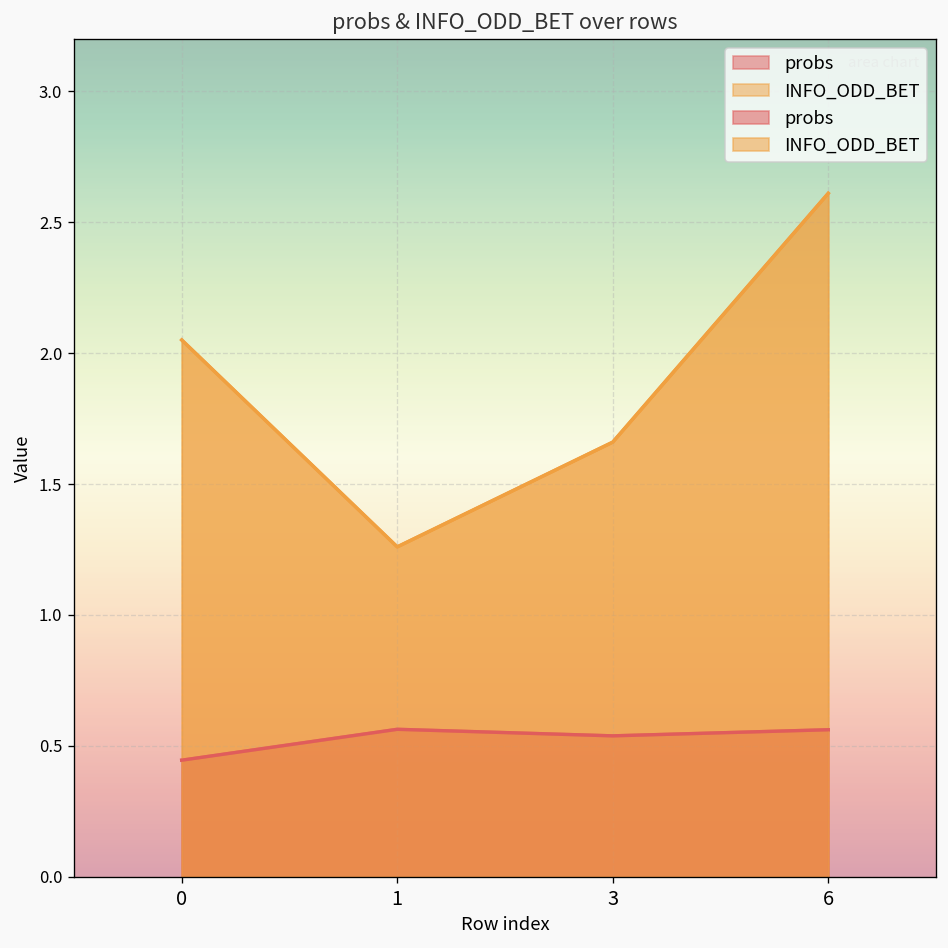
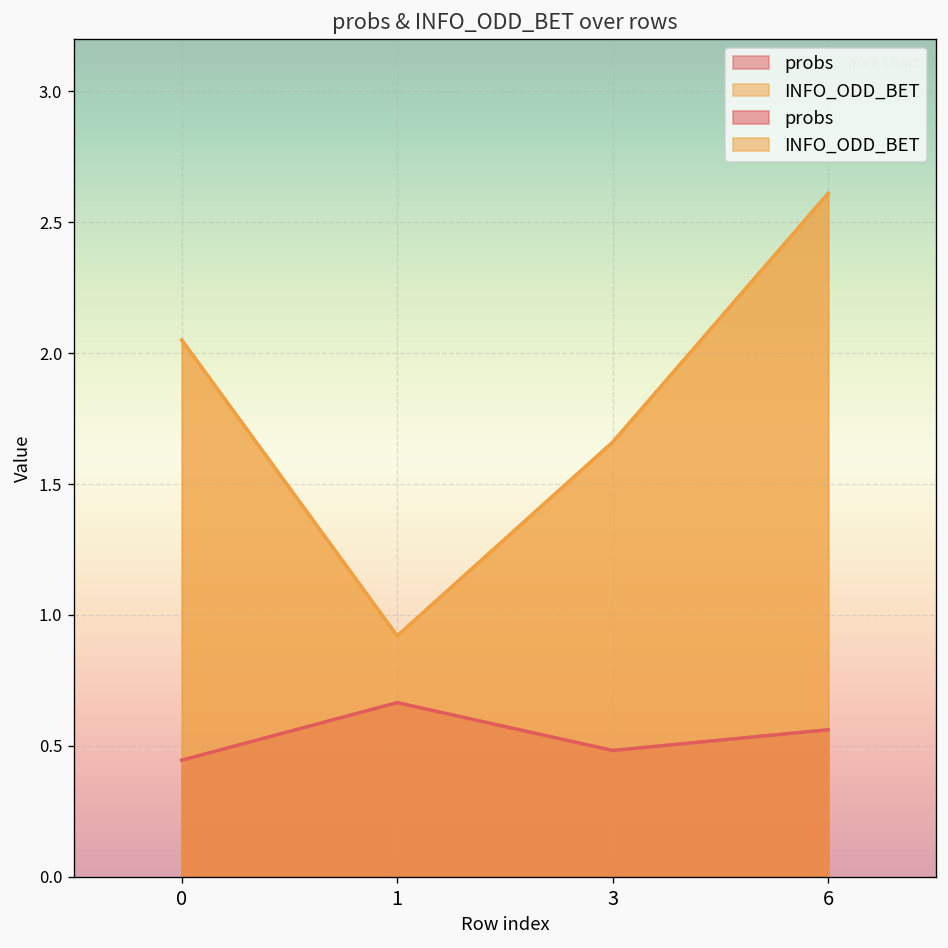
  {
    "probs": {
      "0": 0.45,
-     "1": 0.56,
-     "3": 0.54,
+     "1": 0.67,
+     "3": 0.48,
      "6": 0.56
    },
    "INFO_ODD_BET": {
      "0": 2.05,
-     "1": 1.26,
+     "1": 0.92,
      "3": 1.66,
      "6": 2.61
    }
  }
